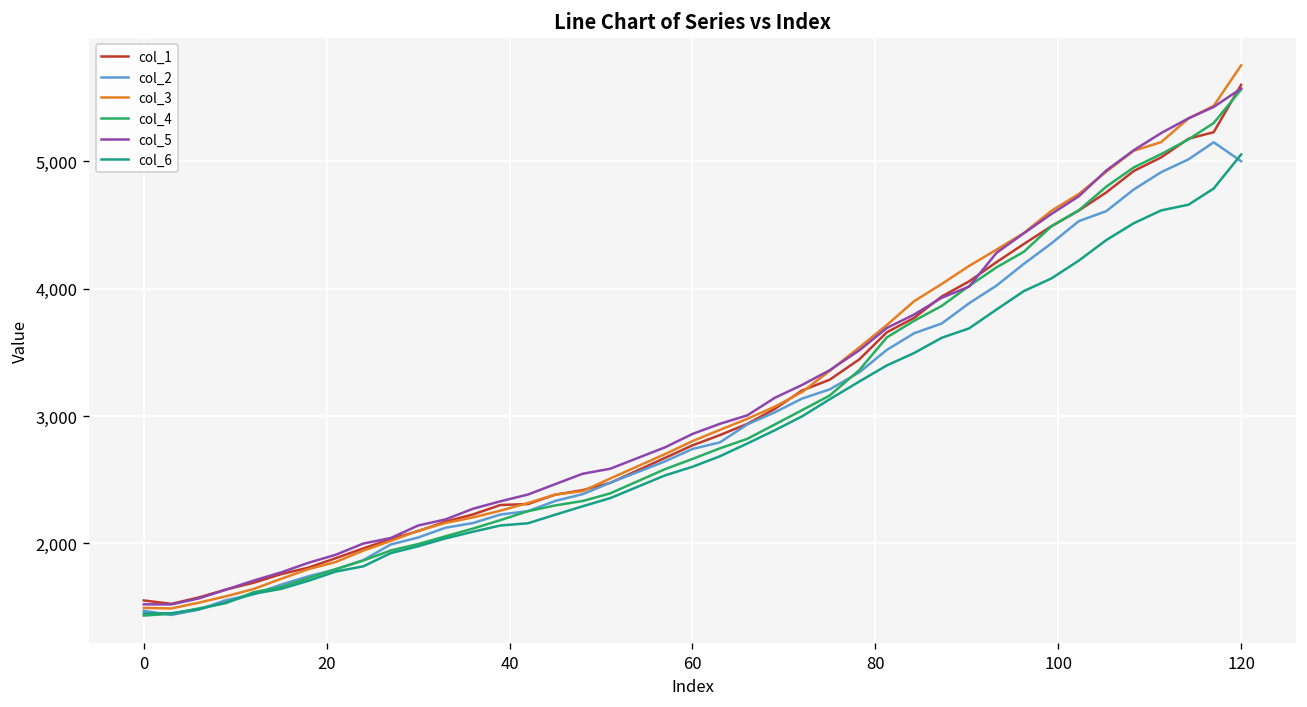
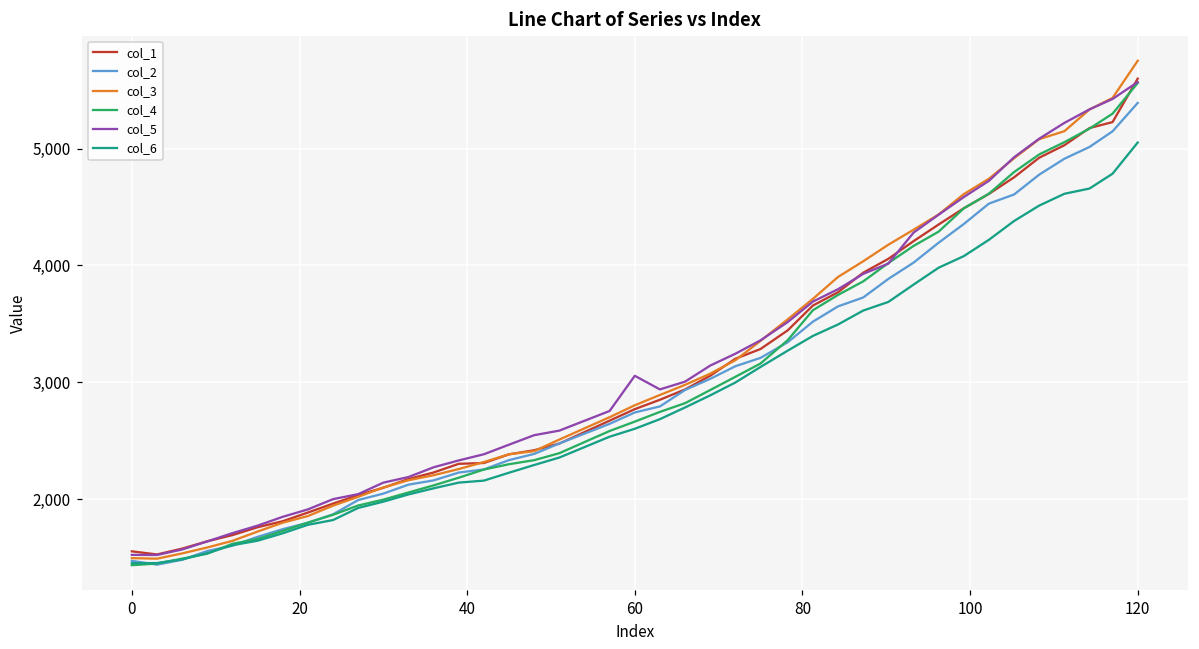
  {
    "col_1": {
      "0": "1,550",
      "60": "2,770",
      "120": "5,600"
    },
    "col_2": {
      "60": "2,740",
-     "120": "5,000"
+     "120": "5,390"
    },
    "col_3": {
      "60": "2,800",
      "120": "5,750"
    },
    "col_5": {
      "0": "1,520",
-     "60": "2,860"
+     "60": "3,060"
    }
  }
